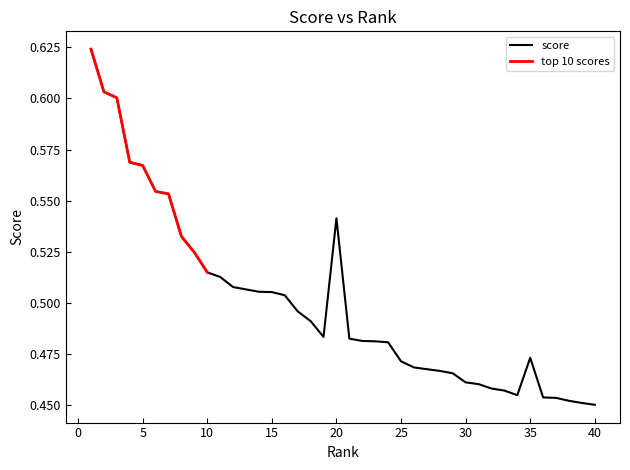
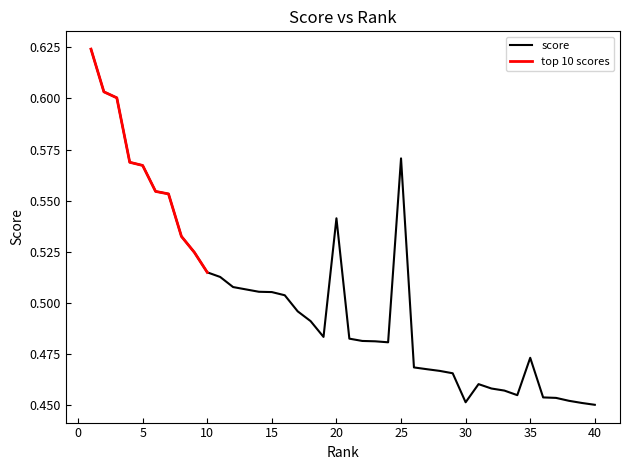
  {
    "score": {
      "15": 0.505,
      "20": 0.541,
-     "25": 0.471,
-     "30": 0.461,
+     "25": 0.571,
+     "30": 0.451,
      "35": 0.473,
      "40": 0.450
    }
  }
